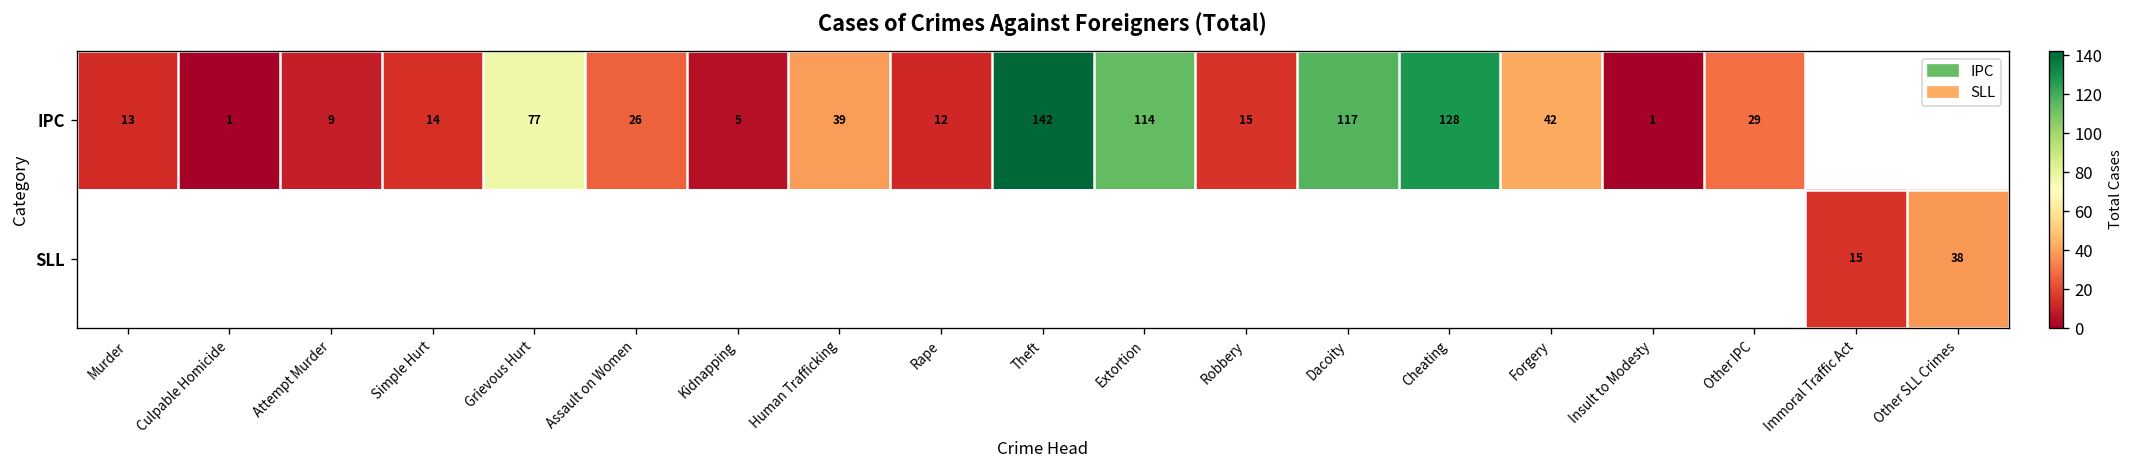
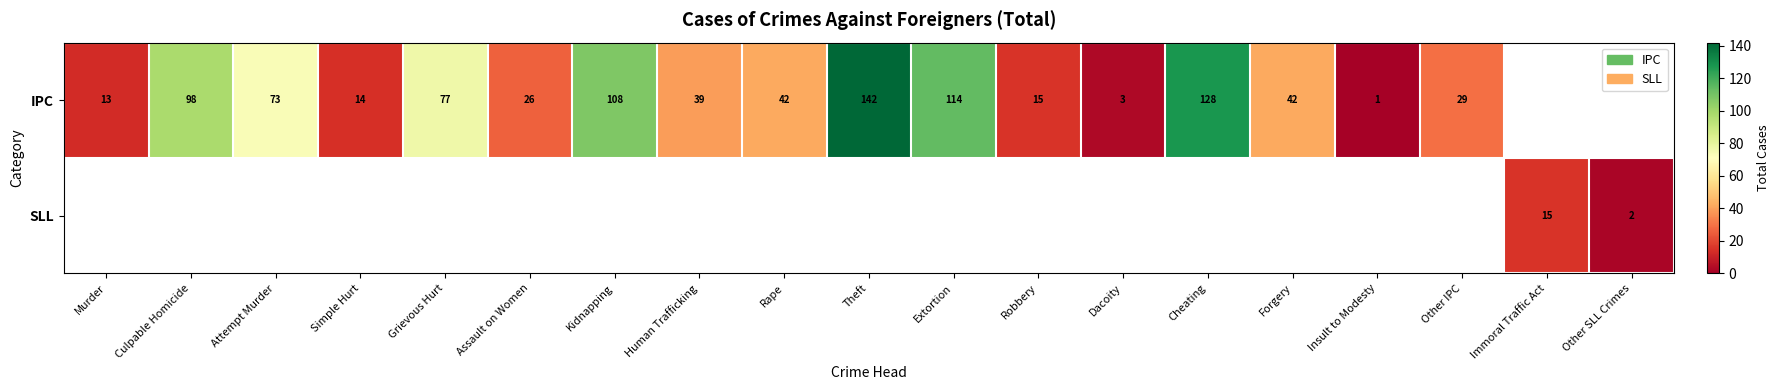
  {
    "IPC": {
      "Murder": 13,
-     "Culpable Homicide": 1,
-     "Attempt Murder": 9,
+     "Culpable Homicide": 98,
+     "Attempt Murder": 73,
      "Simple Hurt": 14,
      "Grievous Hurt": 77,
      "Assault on Women": 26,
-     "Kidnapping": 5,
+     "Kidnapping": 108,
      "Human Trafficking": 39,
-     "Rape": 12,
+     "Rape": 42,
      "Theft": 142,
      "Extortion": 114,
      "Robbery": 15,
-     "Dacoity": 117,
+     "Dacoity": 3,
      "Cheating": 128,
      "Forgery": 42,
      "Insult to Modesty": 1,
      "Other IPC": 29
    },
    "SLL": {
      "Immoral Traffic Act": 15,
-     "Other SLL Crimes": 38
+     "Other SLL Crimes": 2
    }
  }
